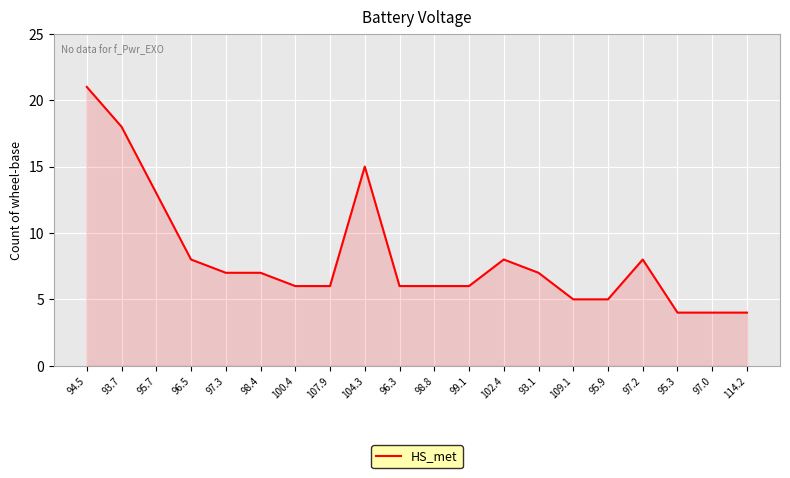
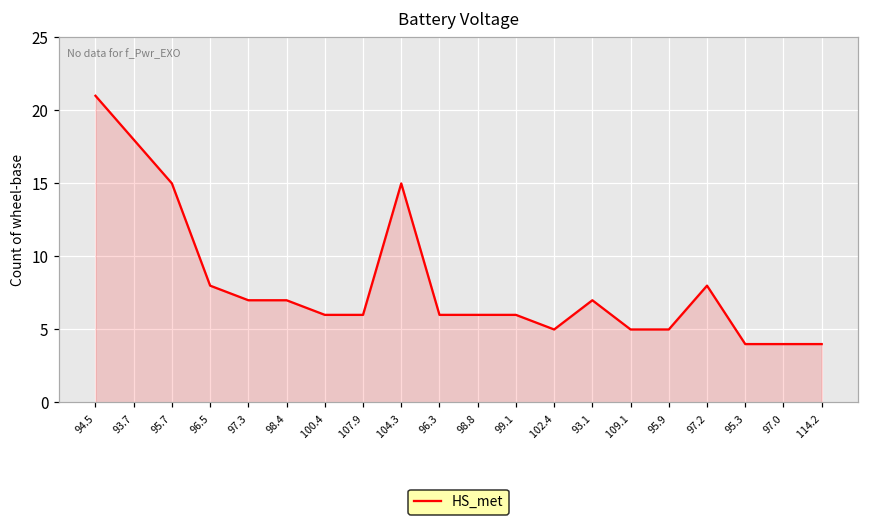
  {
    "94.5": 21,
    "93.7": 18,
-   "95.7": 13,
+   "95.7": 15,
    "96.5": 8,
    "97.3": 7,
    "98.4": 7,
    "100.4": 6,
    "107.9": 6,
    "104.3": 15,
    "96.3": 6,
    "98.8": 6,
    "99.1": 6,
-   "102.4": 8,
+   "102.4": 5,
    "93.1": 7,
    "109.1": 5,
    "95.9": 5,
    "97.2": 8,
    "95.3": 4,
    "97.0": 4,
    "114.2": 4
  }
